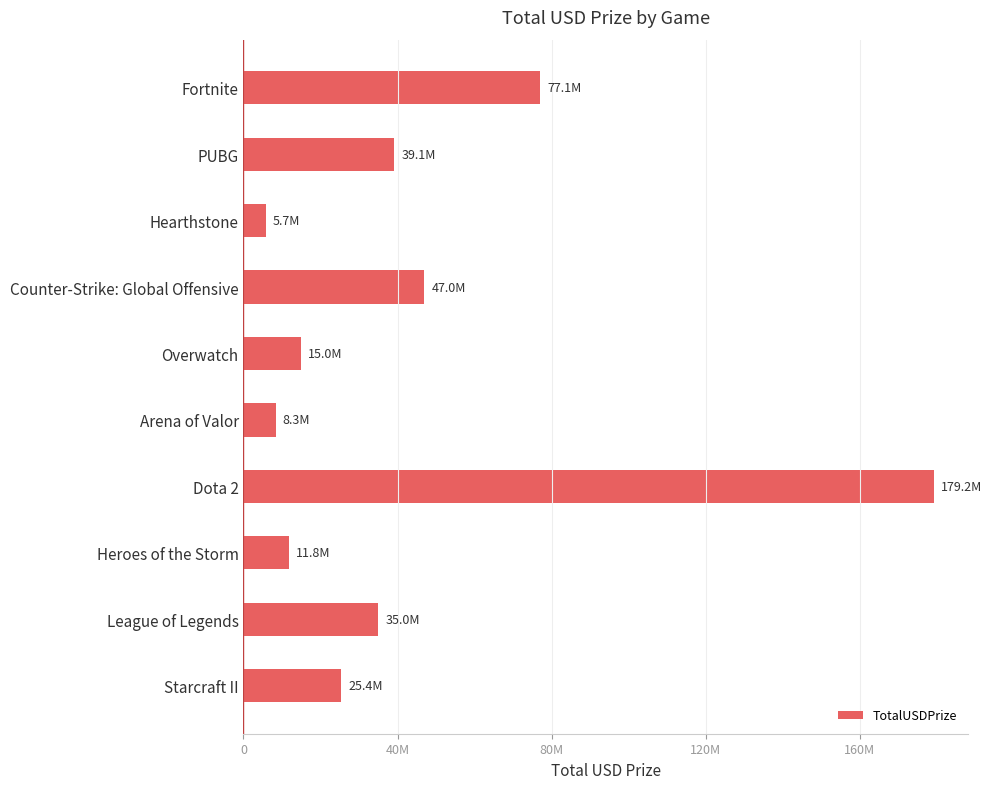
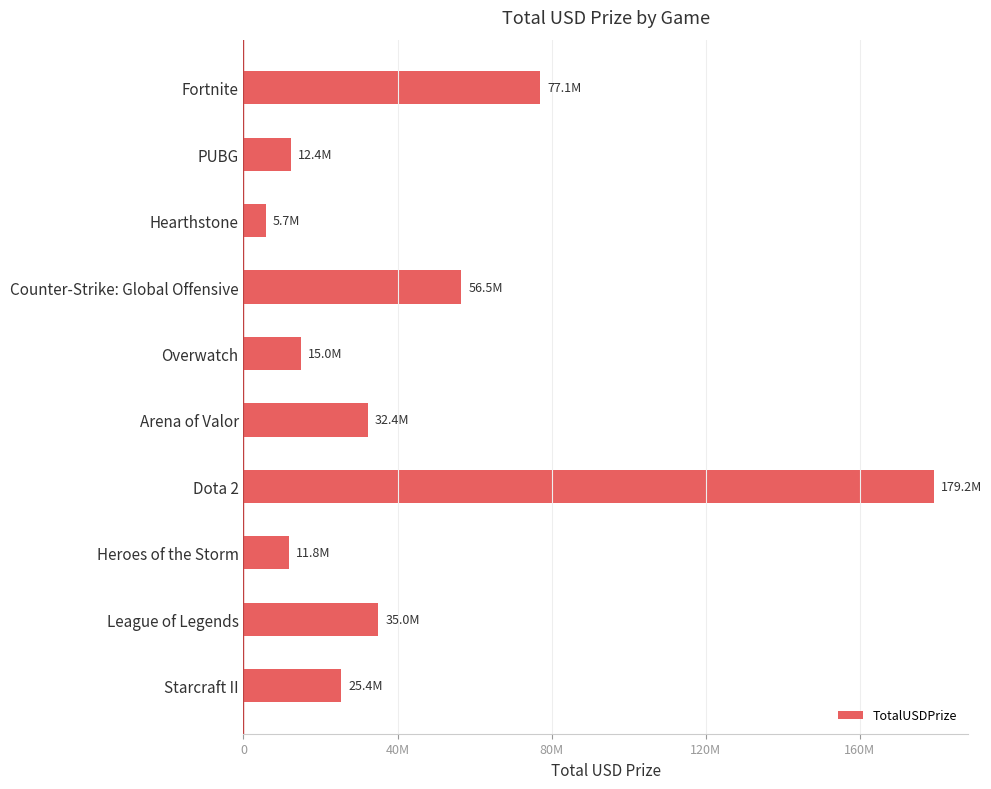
  {
    "Fortnite": "77.1M",
-   "PUBG": "39.1M",
+   "PUBG": "12.4M",
    "Hearthstone": "5.7M",
-   "Counter-Strike: Global Offensive": "47.0M",
+   "Counter-Strike: Global Offensive": "56.5M",
    "Overwatch": "15.0M",
-   "Arena of Valor": "8.3M",
+   "Arena of Valor": "32.4M",
    "Dota 2": "179.2M",
    "Heroes of the Storm": "11.8M",
    "League of Legends": "35.0M",
    "Starcraft II": "25.4M"
  }
